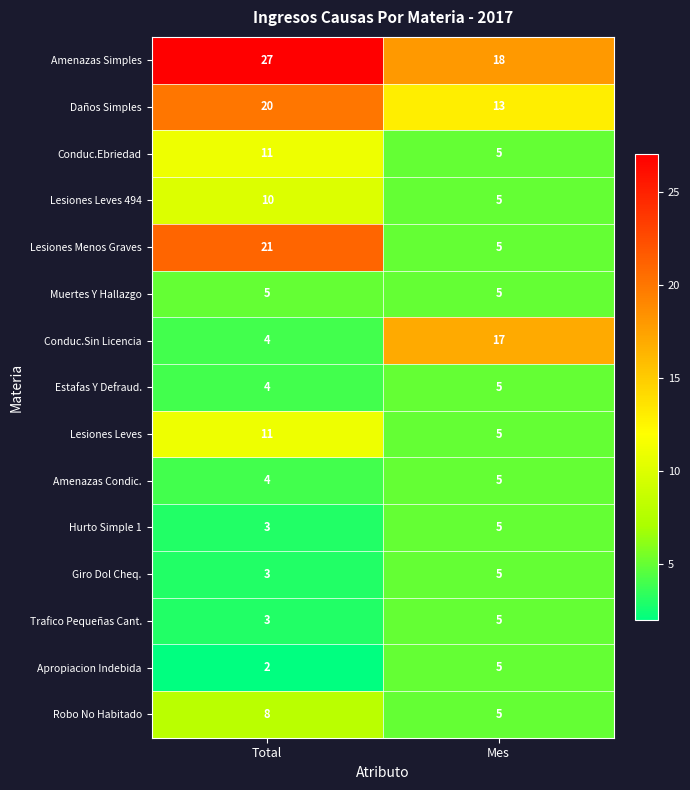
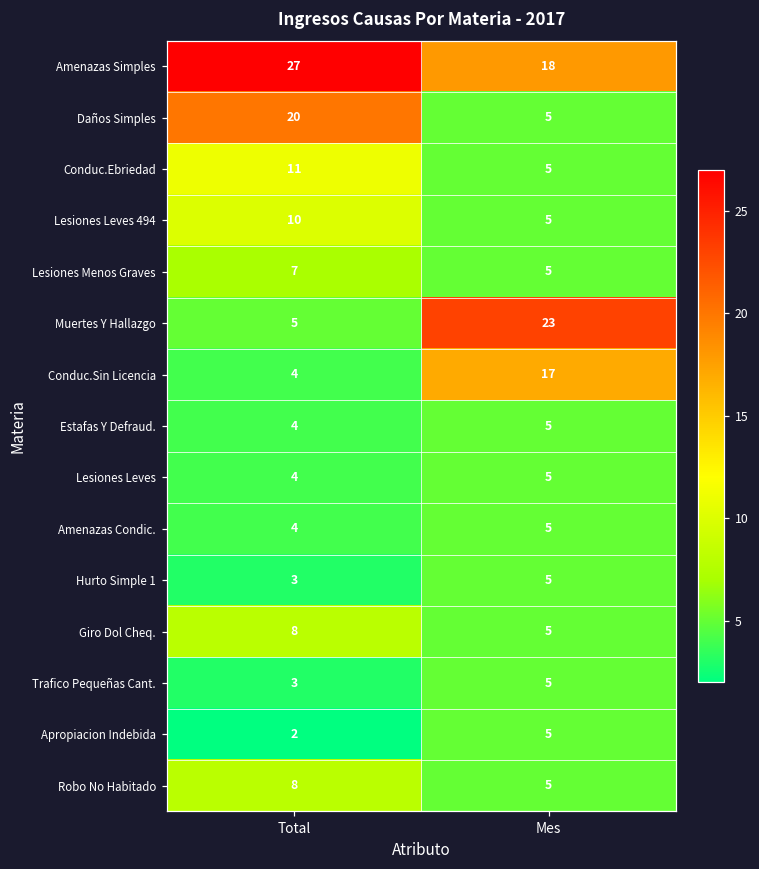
  {
    "Amenazas Simples": {
      "Total": 27,
      "Mes": 18
    },
    "Daños Simples": {
      "Total": 20,
-     "Mes": 13
+     "Mes": 5
    },
    "Conduc.Ebriedad": {
      "Total": 11,
      "Mes": 5
    },
    "Lesiones Leves 494": {
      "Total": 10,
      "Mes": 5
    },
    "Lesiones Menos Graves": {
-     "Total": 21,
+     "Total": 7,
      "Mes": 5
    },
    "Muertes Y Hallazgo": {
      "Total": 5,
-     "Mes": 5
+     "Mes": 23
    },
    "Conduc.Sin Licencia": {
      "Total": 4,
      "Mes": 17
    },
    "Estafas Y Defraud.": {
      "Total": 4,
      "Mes": 5
    },
    "Lesiones Leves": {
-     "Total": 11,
+     "Total": 4,
      "Mes": 5
    },
    "Amenazas Condic.": {
      "Total": 4,
      "Mes": 5
    },
    "Hurto Simple 1": {
      "Total": 3,
      "Mes": 5
    },
    "Giro Dol Cheq.": {
-     "Total": 3,
+     "Total": 8,
      "Mes": 5
    },
    "Trafico Pequeñas Cant.": {
      "Total": 3,
      "Mes": 5
    },
    "Apropiacion Indebida": {
      "Total": 2,
      "Mes": 5
    },
    "Robo No Habitado": {
      "Total": 8,
      "Mes": 5
    }
  }
